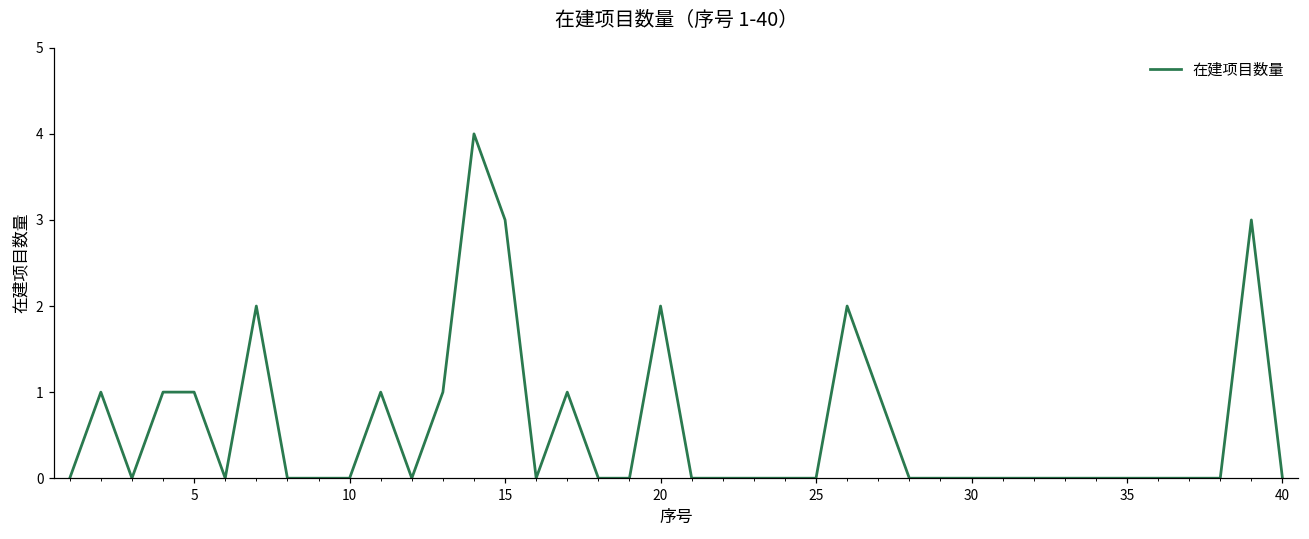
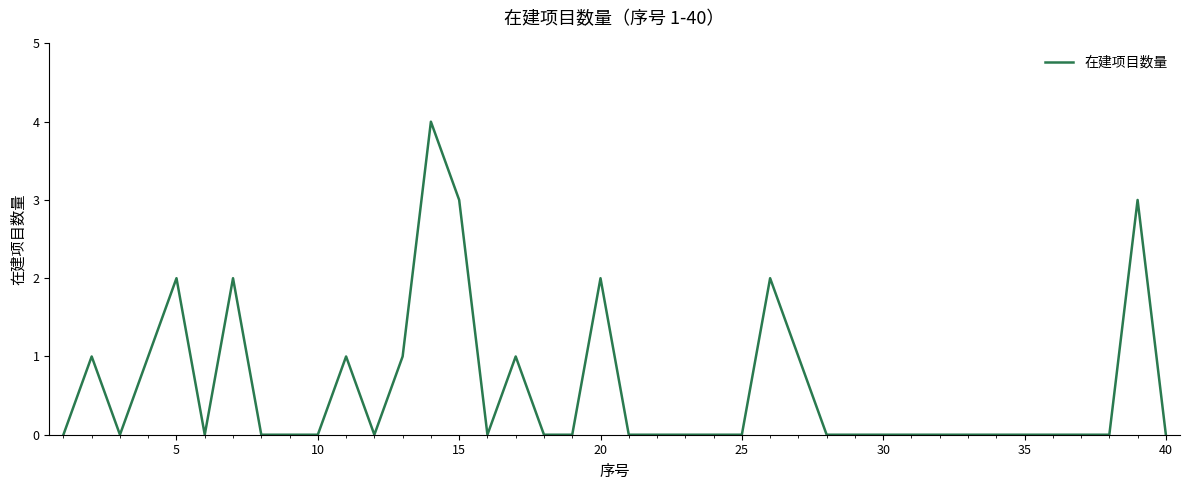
  {
-   "5": 1,
+   "5": 2,
    "10": 0,
    "15": 3,
    "20": 2,
    "25": 0,
    "30": 0,
    "35": 0,
    "40": 0
  }
